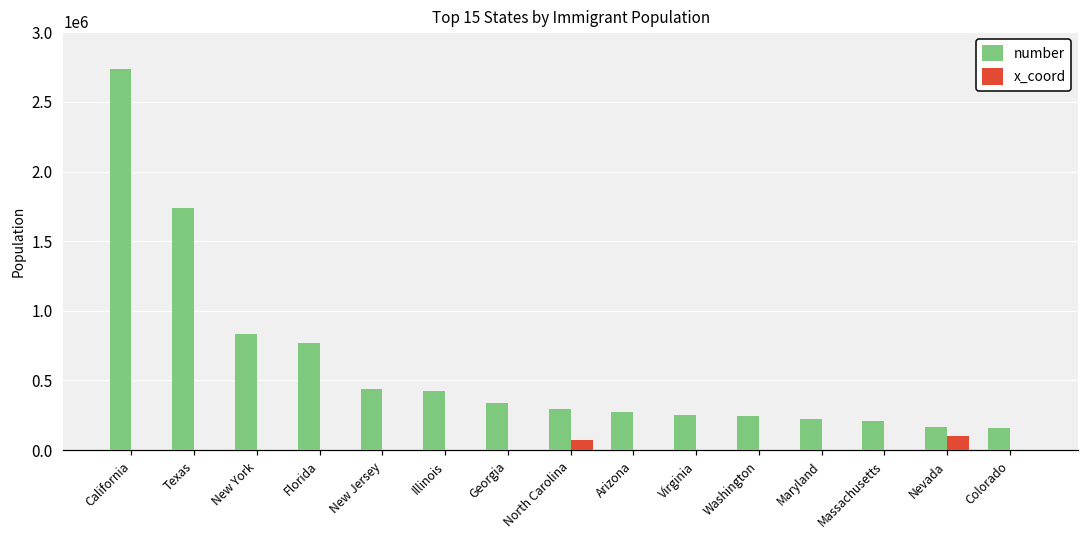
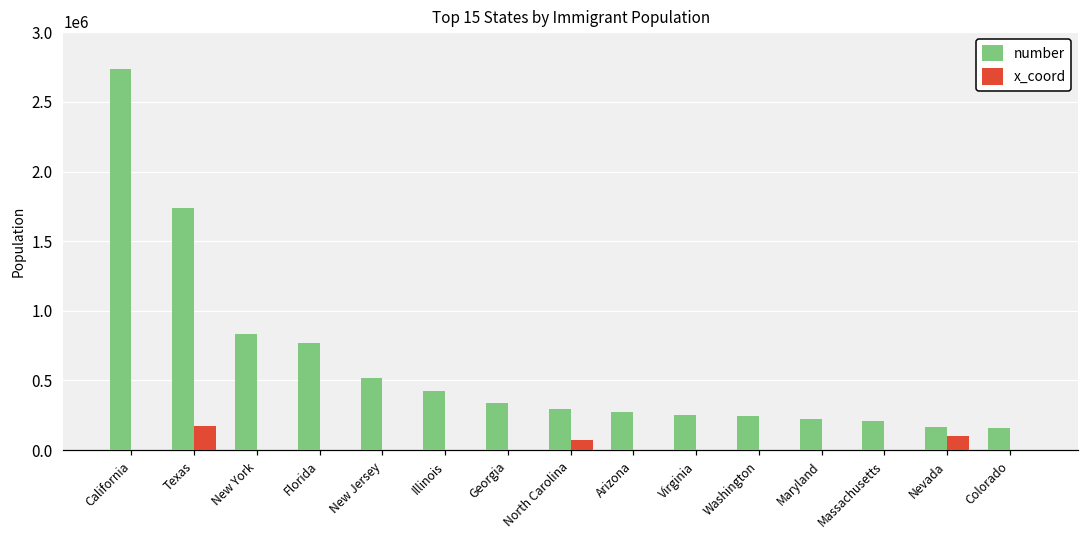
  {
    "number": {
      "California": 2740000,
      "Texas": 1740000,
      "New York": 840000,
      "Florida": 770000,
-     "New Jersey": 440000,
+     "New Jersey": 520000,
      "Illinois": 430000,
      "Georgia": 340000,
      "North Carolina": 300000,
      "Arizona": 270000,
      "Virginia": 250000,
      "Washington": 250000,
      "Maryland": 230000,
      "Massachusetts": 210000,
      "Nevada": 170000,
      "Colorado": 160000
    },
    "x_coord": {
      "California": 0,
-     "Texas": 0,
+     "Texas": 170000,
      "North Carolina": 80000,
      "Nevada": 100000
    }
  }
